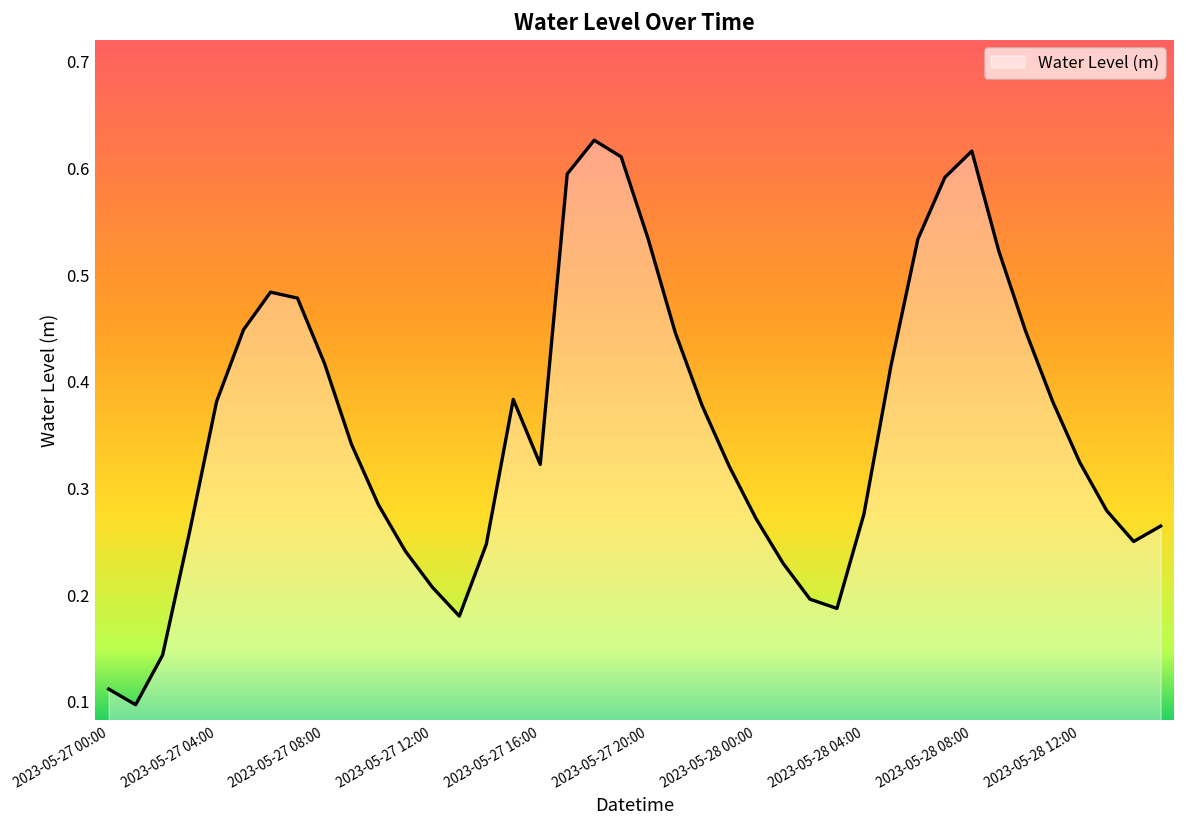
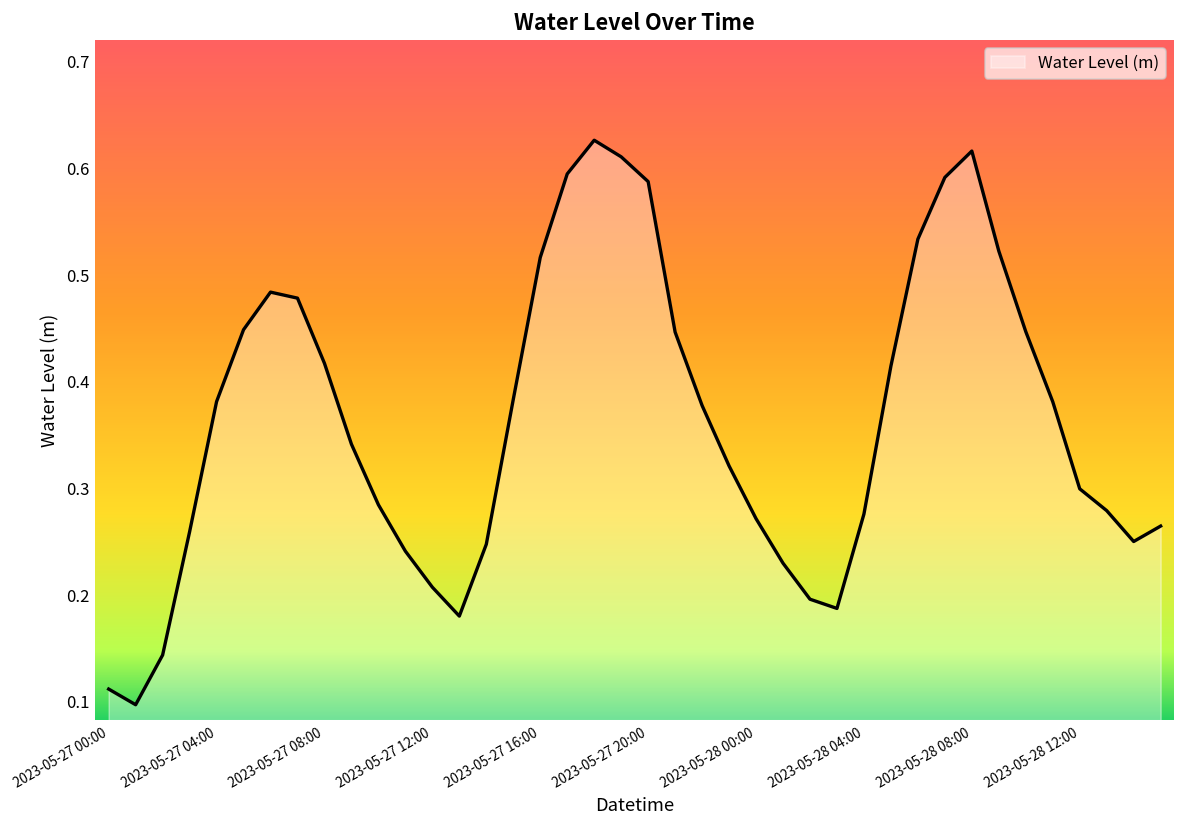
  {
    "2023-05-27 00:00": 0.11,
    "2023-05-27 04:00": 0.38,
    "2023-05-27 08:00": 0.42,
    "2023-05-27 12:00": 0.21,
-   "2023-05-27 16:00": 0.32,
-   "2023-05-27 20:00": 0.53,
+   "2023-05-27 16:00": 0.52,
+   "2023-05-27 20:00": 0.59,
    "2023-05-28 00:00": 0.27,
    "2023-05-28 04:00": 0.28,
    "2023-05-28 08:00": 0.62,
-   "2023-05-28 12:00": 0.32
+   "2023-05-28 12:00": 0.30
  }
